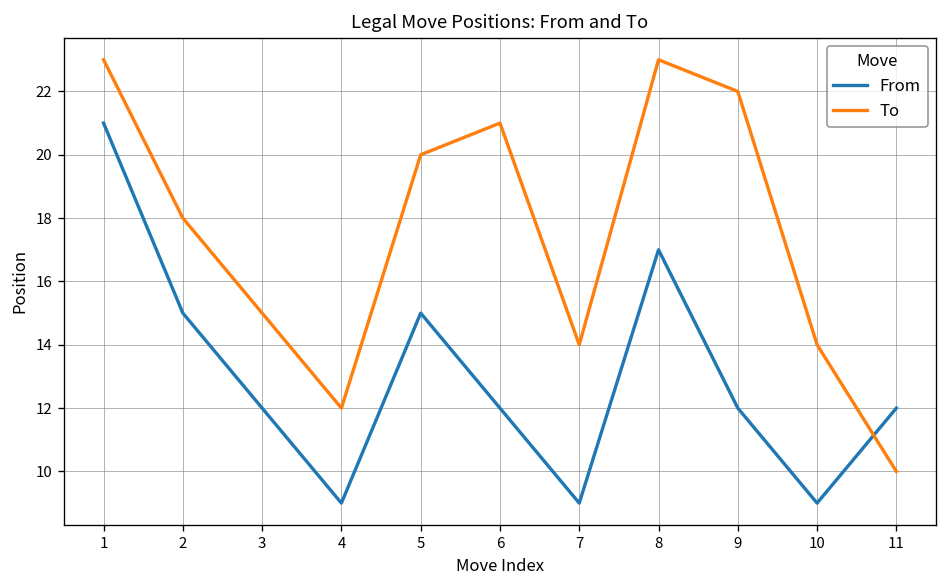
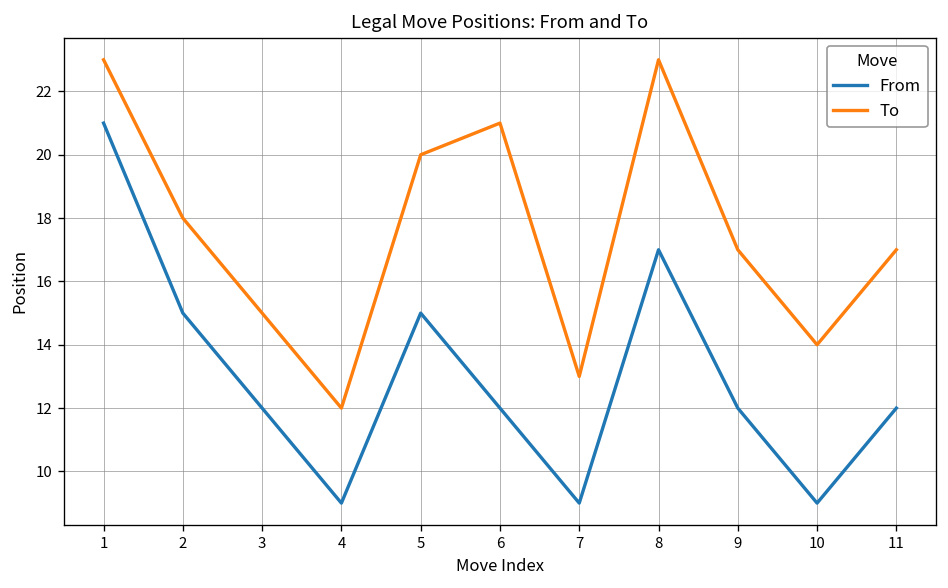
  {
    "From": {
      "1": 21,
      "2": 15,
      "3": 12,
      "4": 9,
      "5": 15,
      "6": 12,
      "7": 9,
      "8": 17,
      "9": 12,
      "10": 9,
      "11": 12
    },
    "To": {
      "1": 23,
      "2": 18,
      "3": 15,
      "4": 12,
      "5": 20,
      "6": 21,
-     "7": 14,
+     "7": 13,
      "8": 23,
-     "9": 22,
+     "9": 17,
      "10": 14,
-     "11": 10
+     "11": 17
    }
  }
